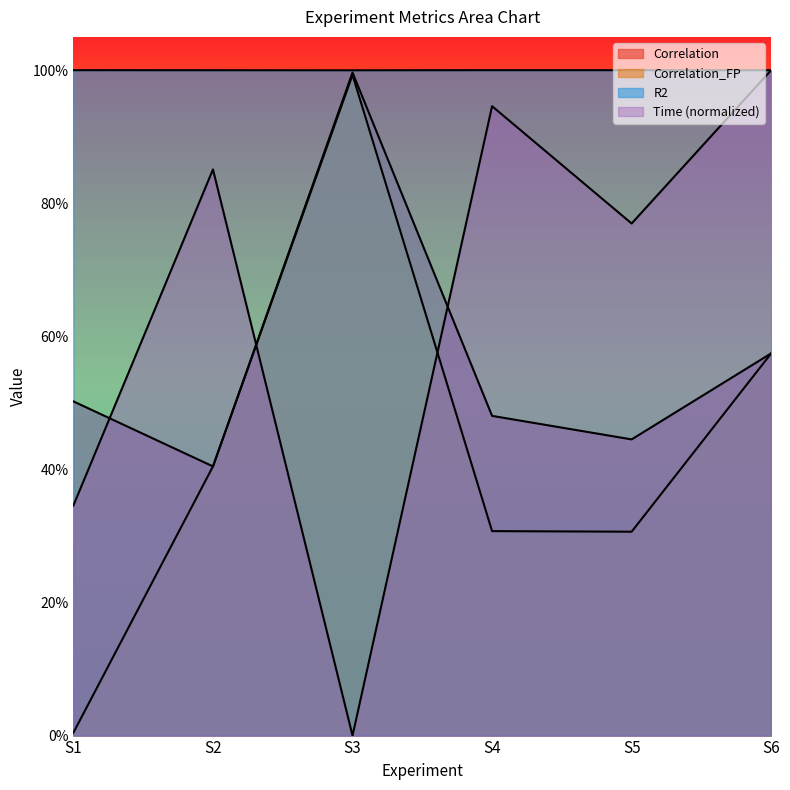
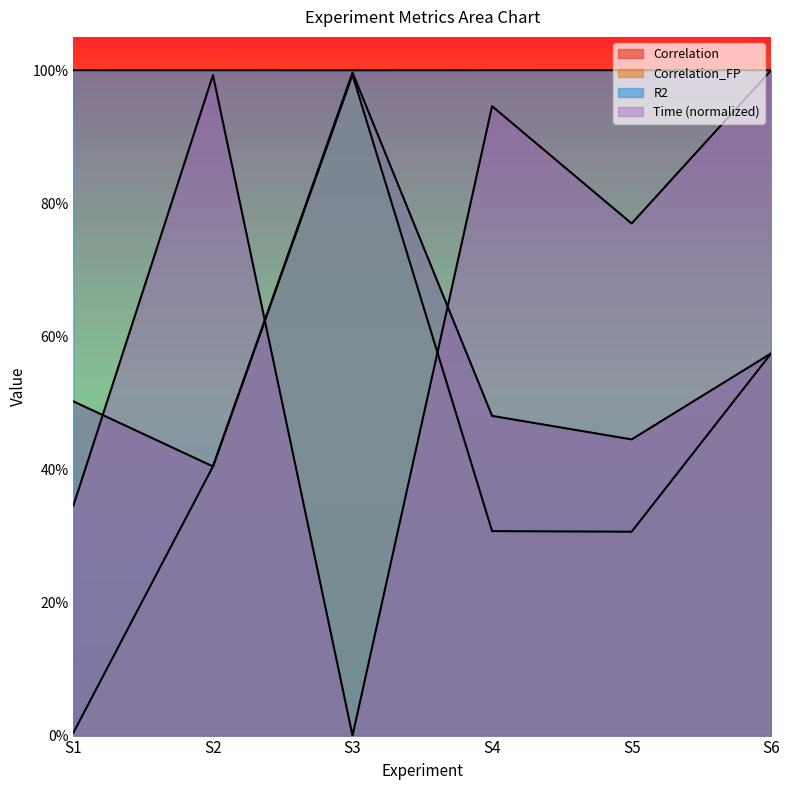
  {
    "R2": {
      "S1": "100%",
      "S2": "100%",
      "S4": "100%"
    },
    "Time (normalized)": {
      "S1": "35%",
-     "S2": "85%",
+     "S2": "99%",
      "S3": "0%",
      "S4": "95%",
      "S5": "77%"
    }
  }
